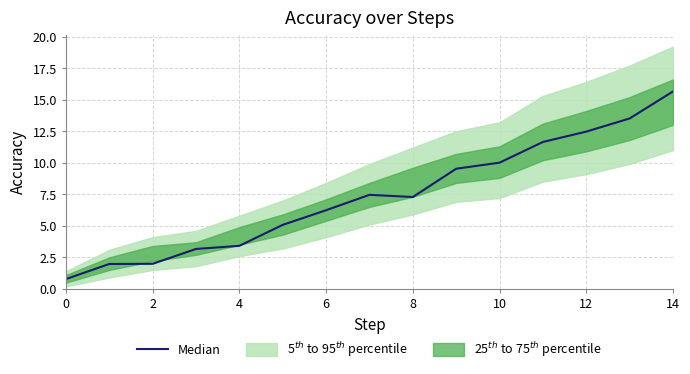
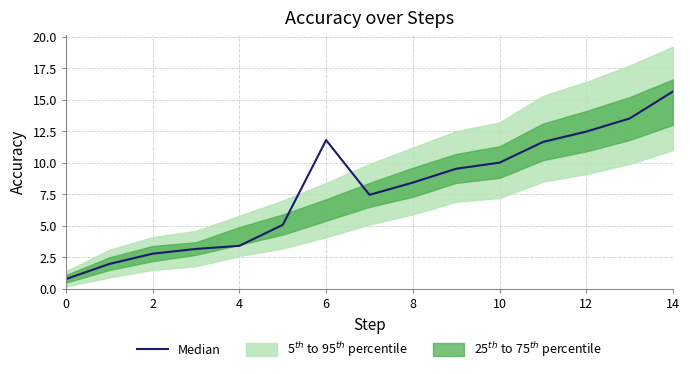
  {
    "Median": {
      "0": 0.8,
-     "2": 2.0,
+     "2": 2.8,
      "4": 3.4,
-     "6": 6.2,
-     "8": 7.3,
+     "6": 11.8,
+     "8": 8.4,
      "10": 10.0,
      "12": 12.5,
      "14": 15.6
    }
  }
